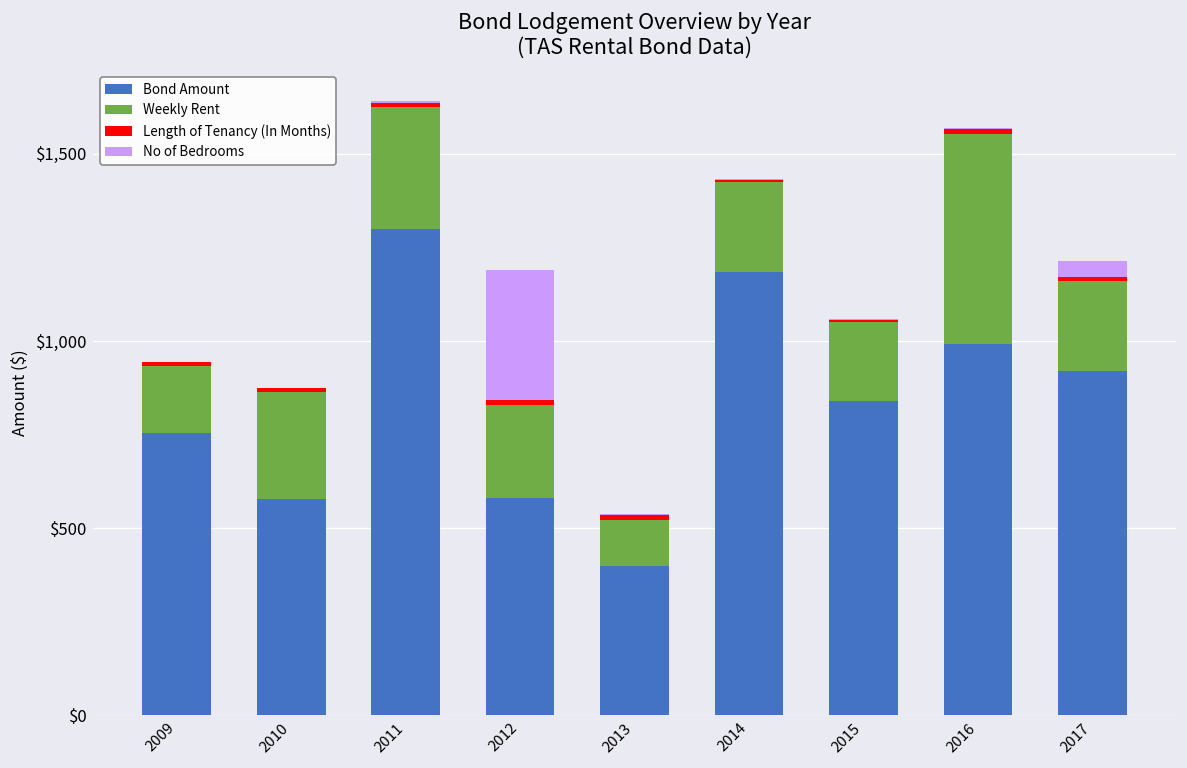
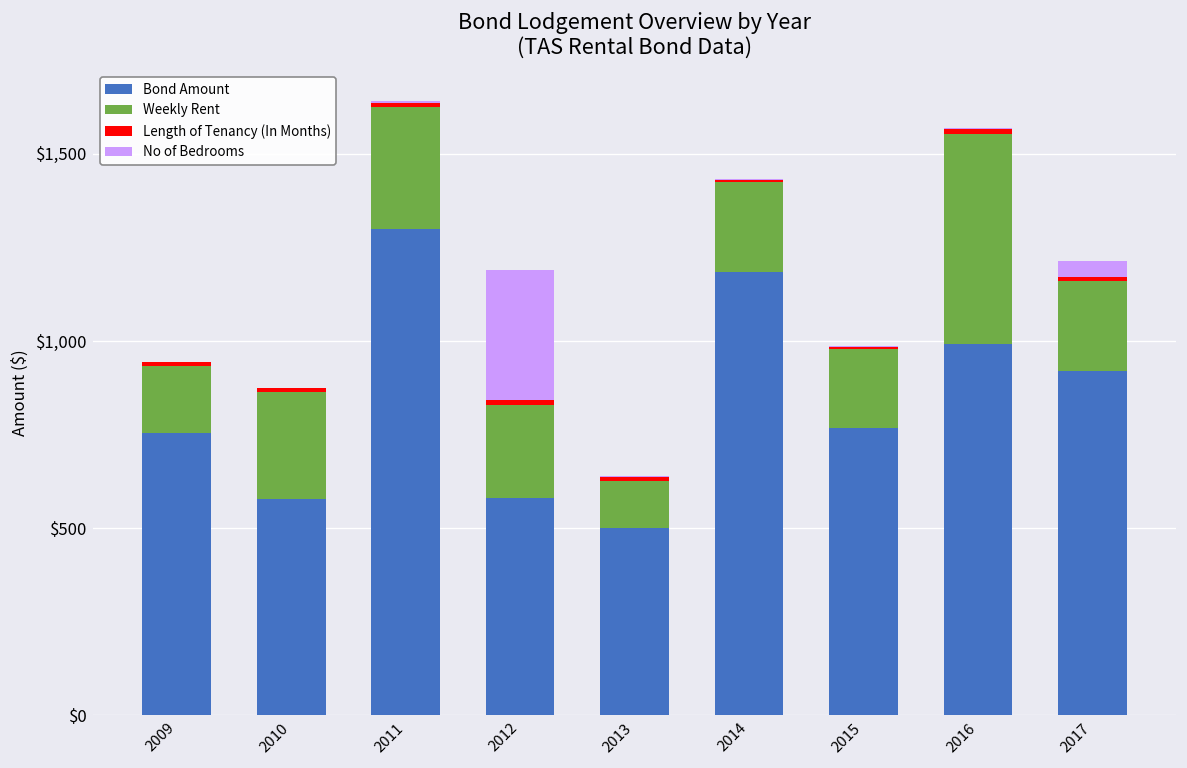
  {
    "Bond Amount": {
      "2009": "$750",
      "2010": "$580",
      "2011": "$1,300",
      "2012": "$580",
-     "2013": "$400",
+     "2013": "$500",
      "2014": "$1,190",
-     "2015": "$840",
+     "2015": "$770",
      "2016": "$990",
      "2017": "$920"
    },
    "Weekly Rent": {
      "2009": "$180",
      "2010": "$290",
      "2011": "$330",
      "2012": "$250",
      "2013": "$130",
      "2014": "$240",
      "2015": "$210",
      "2016": "$560",
      "2017": "$240"
    },
    "Length of Tenancy (In Months)": {
      "2009": "$10",
      "2010": "$10",
      "2011": "$10",
      "2012": "$10",
      "2013": "$10",
      "2016": "$10",
      "2017": "$10"
    },
    "No of Bedrooms": {
      "2009": "$0",
      "2010": "$0",
      "2012": "$350",
      "2017": "$40"
    }
  }
